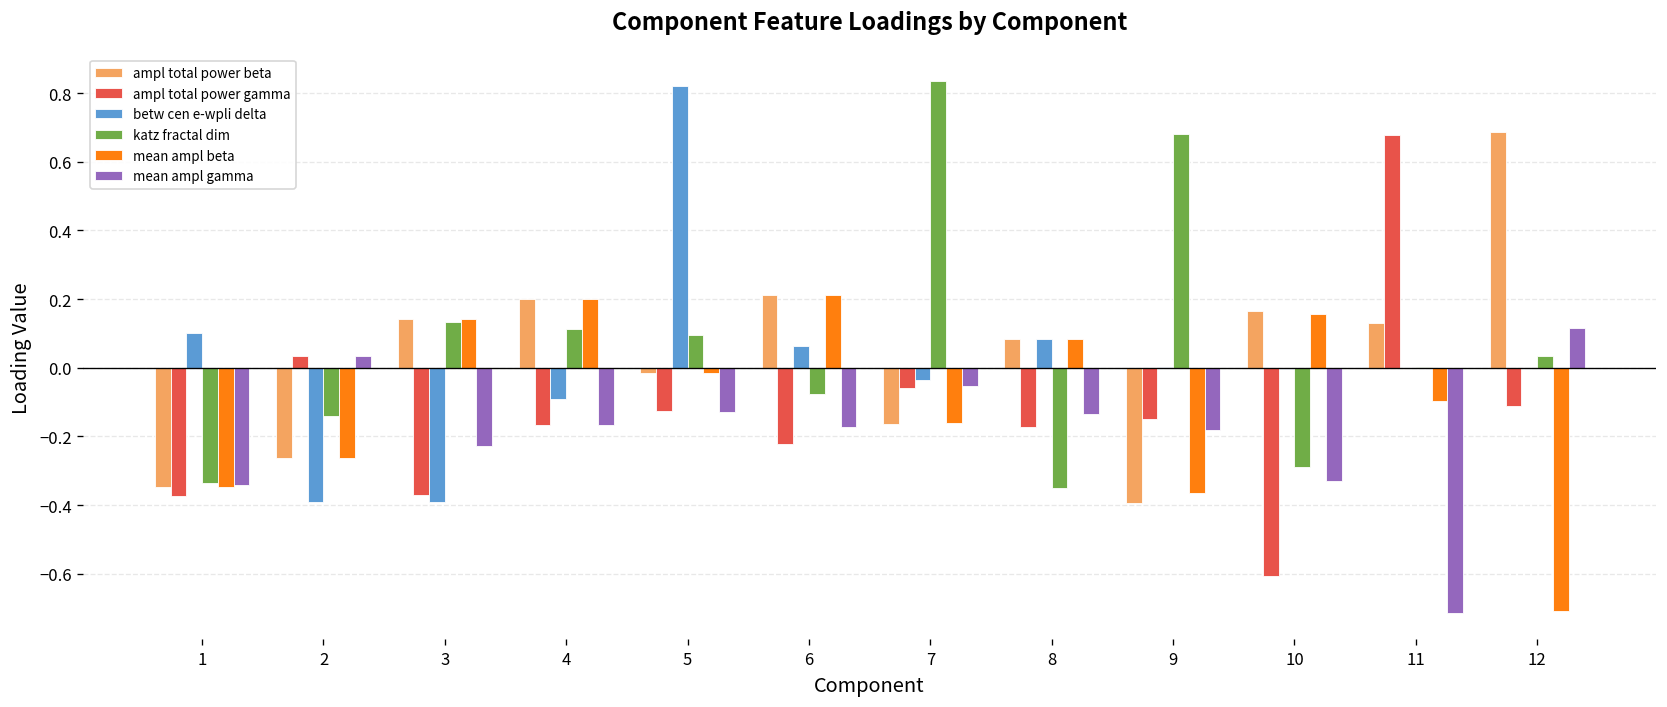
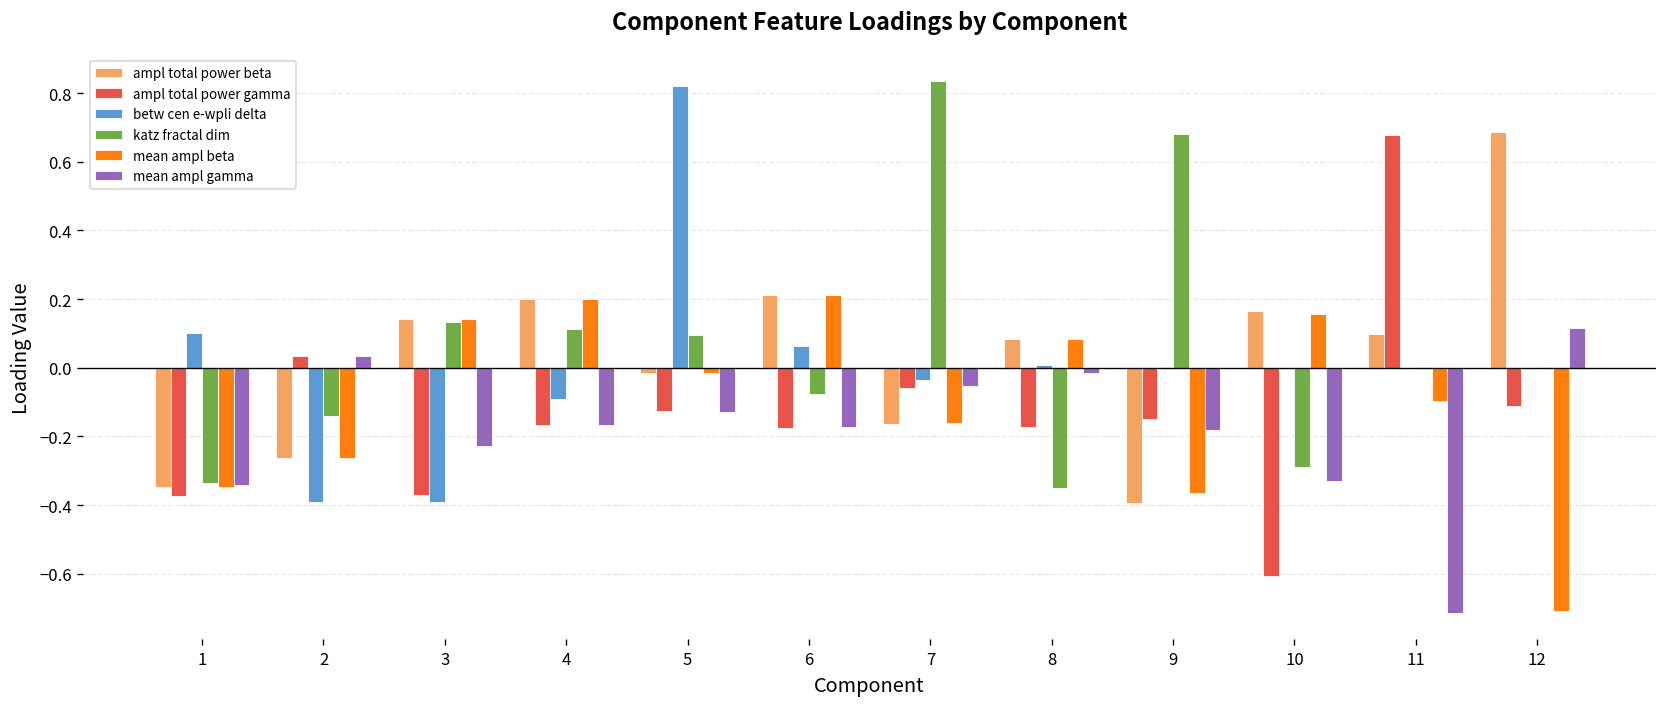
  {
    "ampl total power beta": {
      "1": -0.35,
      "2": -0.26,
      "3": 0.14,
      "4": 0.20,
      "5": -0.02,
      "6": 0.21,
      "7": -0.16,
      "8": 0.08,
      "9": -0.40,
      "10": 0.17,
-     "11": 0.13,
+     "11": 0.10,
      "12": 0.69
    },
    "ampl total power gamma": {
      "1": -0.37,
      "2": 0.04,
      "3": -0.37,
      "4": -0.17,
      "5": -0.13,
-     "6": -0.22,
+     "6": -0.18,
      "7": -0.06,
      "8": -0.17,
      "9": -0.15,
      "10": -0.61,
      "11": 0.68,
      "12": -0.11
    },
    "betw cen e-wpli delta": {
      "1": 0.10,
      "2": -0.39,
      "3": -0.39,
      "4": -0.09,
      "5": 0.82,
      "6": 0.06,
      "7": -0.03,
-     "8": 0.08
+     "8": 0.01
    },
    "katz fractal dim": {
      "1": -0.33,
      "2": -0.14,
      "3": 0.13,
      "4": 0.11,
      "5": 0.10,
      "6": -0.08,
      "7": 0.84,
      "8": -0.35,
      "9": 0.68,
      "10": -0.29,
-     "12": 0.03
+     "12": 0.00
    },
    "mean ampl beta": {
      "1": -0.35,
      "2": -0.26,
      "3": 0.14,
      "4": 0.20,
      "5": -0.02,
      "6": 0.21,
      "7": -0.16,
      "8": 0.08,
      "9": -0.37,
      "10": 0.16,
      "11": -0.10,
      "12": -0.71
    },
    "mean ampl gamma": {
      "1": -0.34,
      "2": 0.03,
      "3": -0.23,
      "4": -0.17,
      "5": -0.13,
      "6": -0.17,
      "7": -0.05,
-     "8": -0.14,
+     "8": -0.02,
      "9": -0.18,
      "10": -0.33,
      "11": -0.71,
      "12": 0.12
    }
  }
